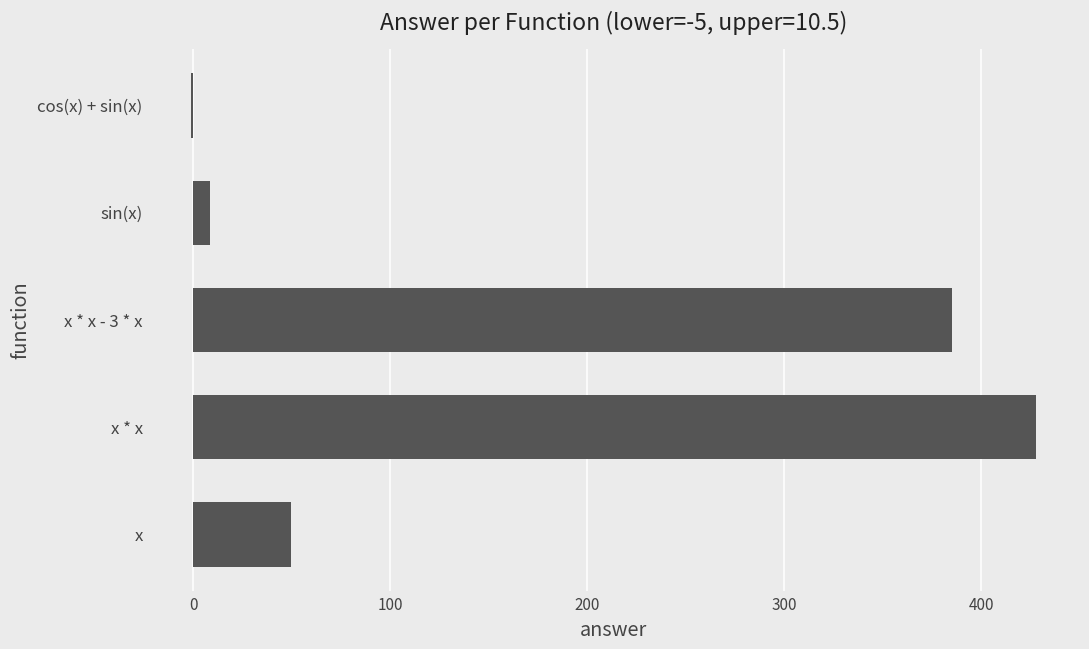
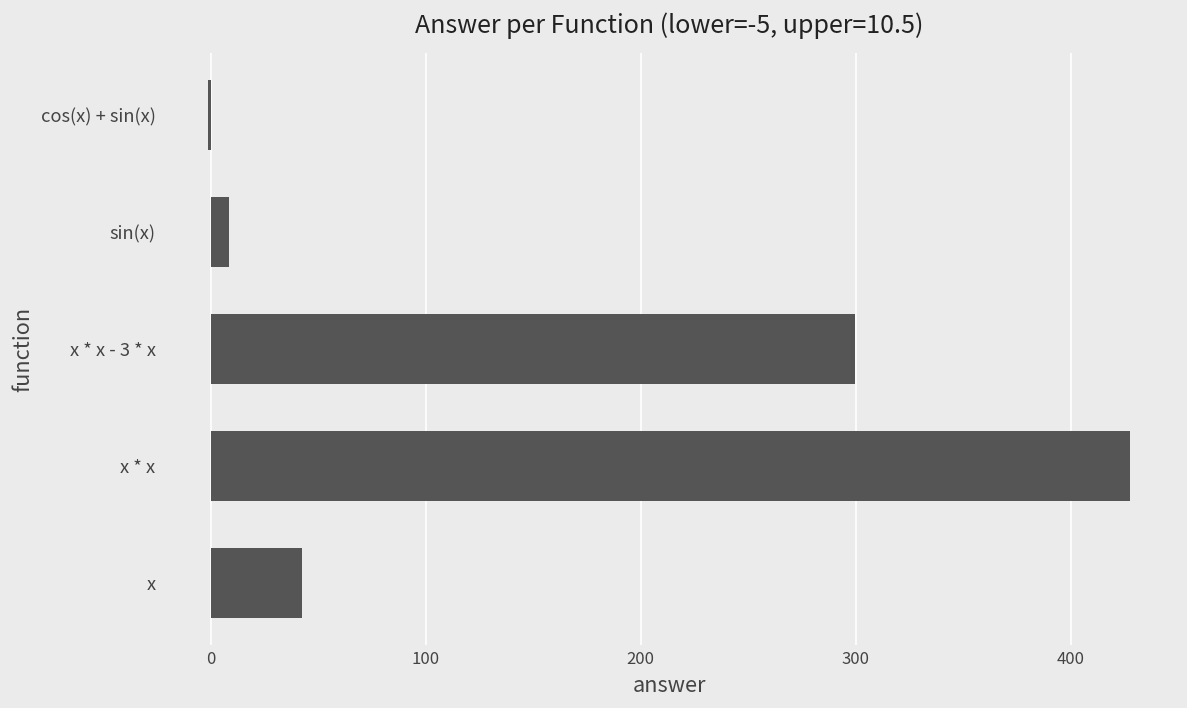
  {
    "sin(x)": 8,
-   "x * x - 3 * x": 385,
+   "x * x - 3 * x": 300,
    "x * x": 428,
-   "x": 50
+   "x": 43
  }
